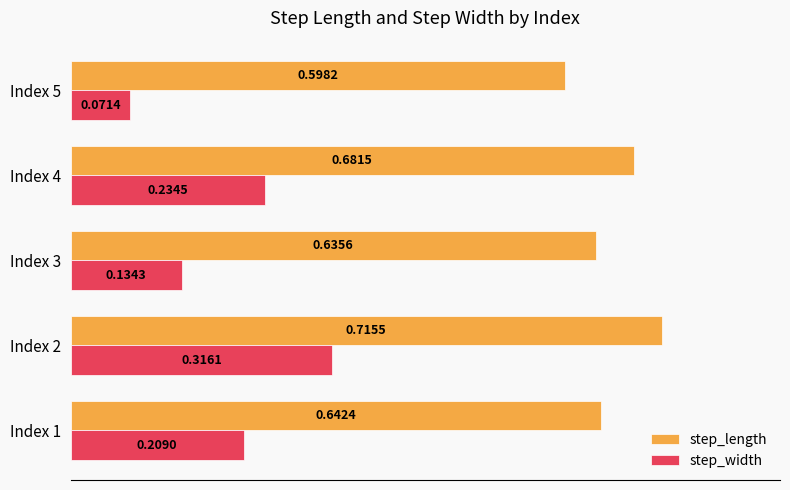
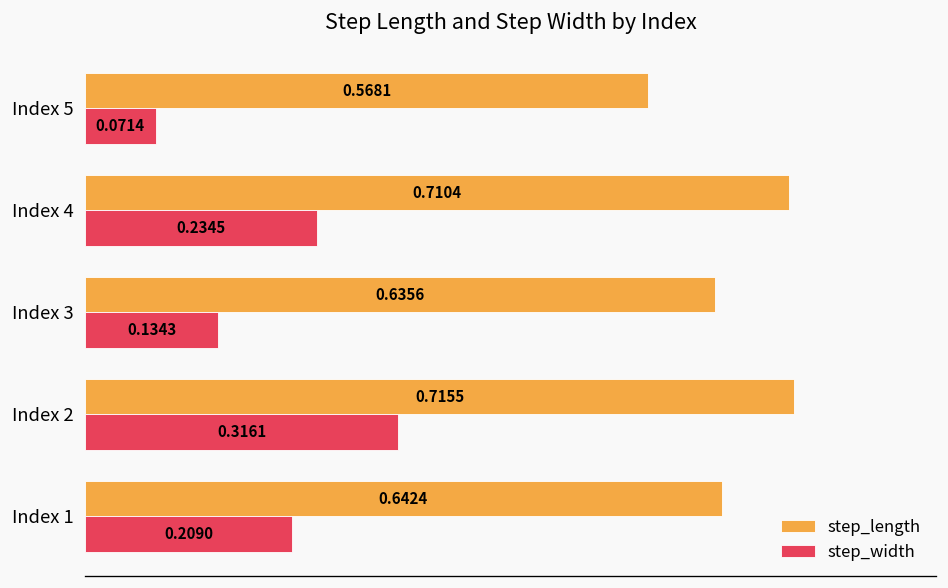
  {
    "step_length": {
-     "Index 5": 0.5982,
-     "Index 4": 0.6815,
+     "Index 5": 0.5681,
+     "Index 4": 0.7104,
      "Index 3": 0.6356,
      "Index 2": 0.7155,
      "Index 1": 0.6424
    },
    "step_width": {
      "Index 5": 0.0714,
      "Index 4": 0.2345,
      "Index 3": 0.1343,
      "Index 2": 0.3161,
      "Index 1": 0.2090
    }
  }
